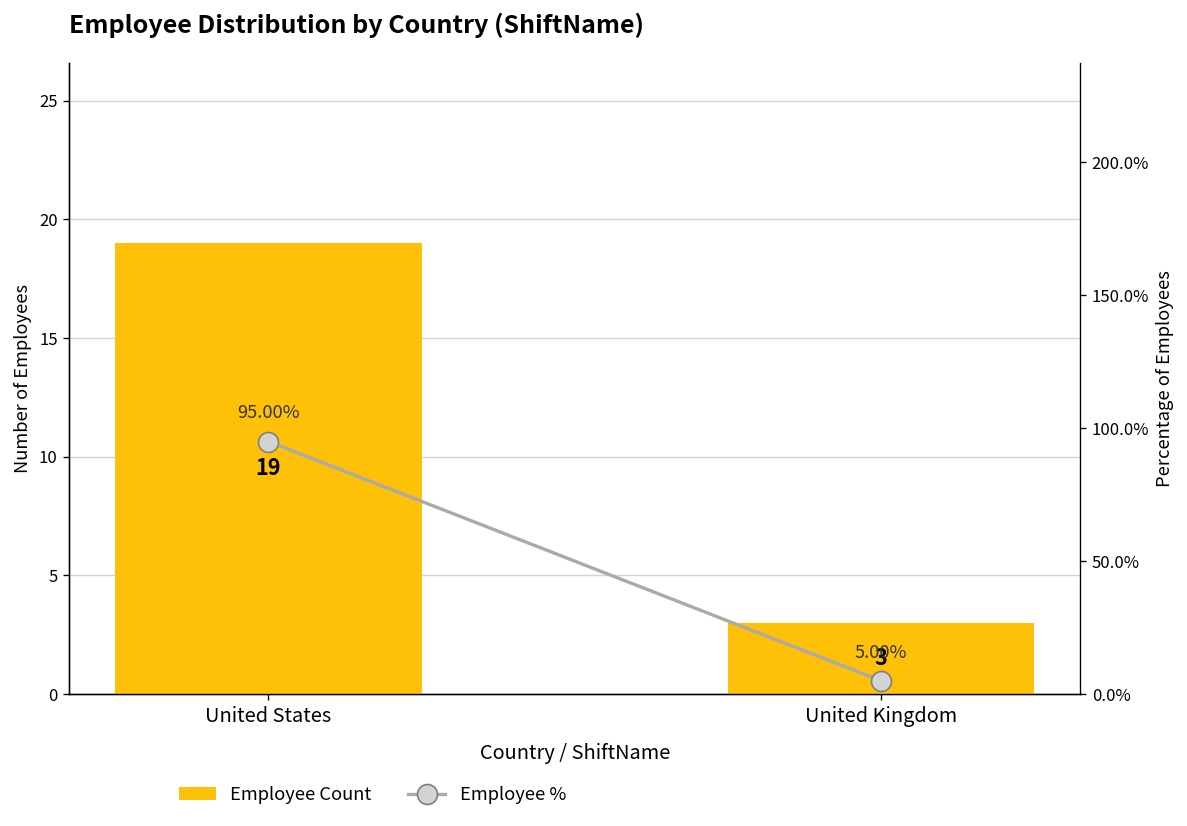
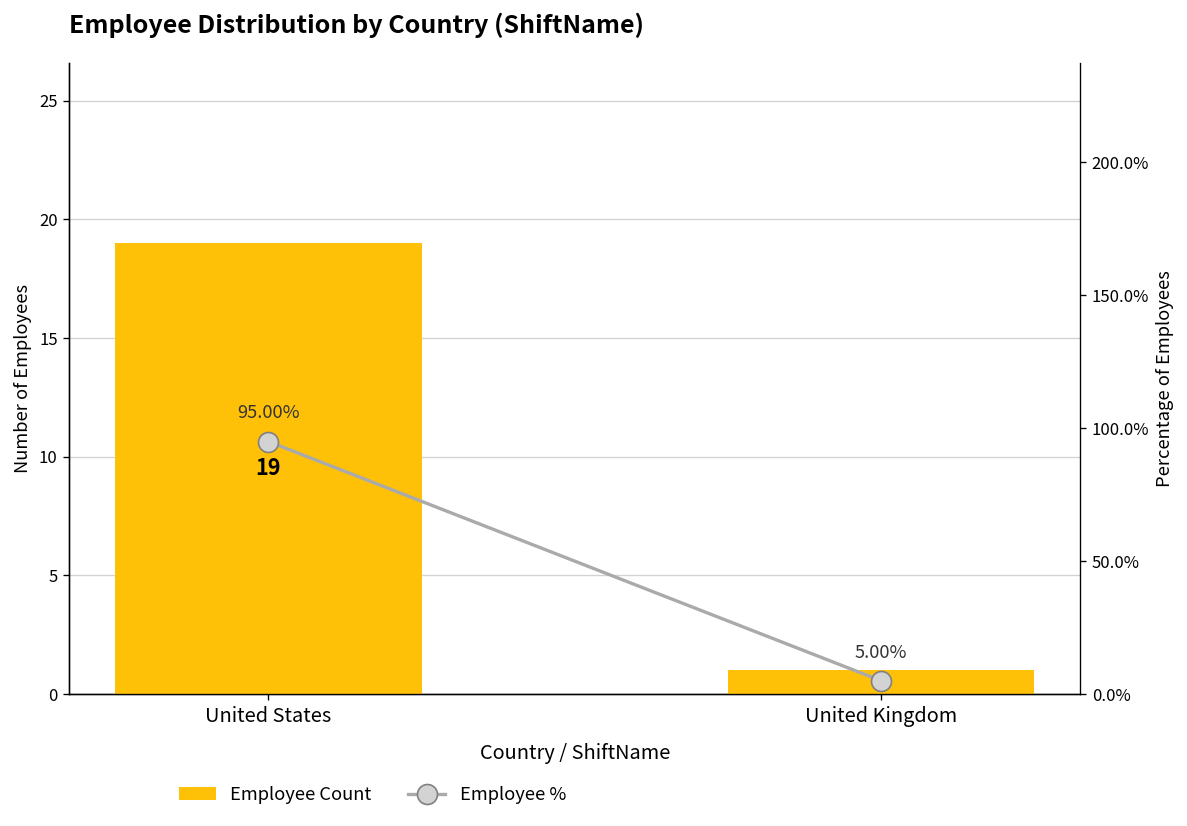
  {
    "Employee Count": {
      "United States": "19",
-     "United Kingdom": "3"
+     "United Kingdom": "1"
    },
    "Employee %": {
      "United States": "95.00%",
      "United Kingdom": "5.00%"
    }
  }
